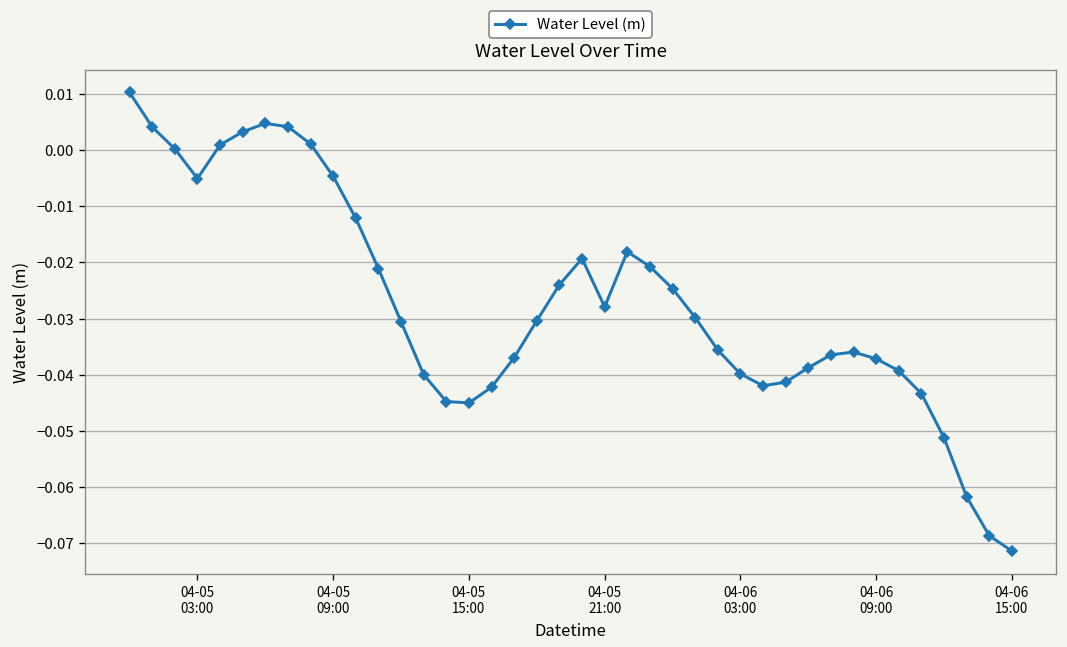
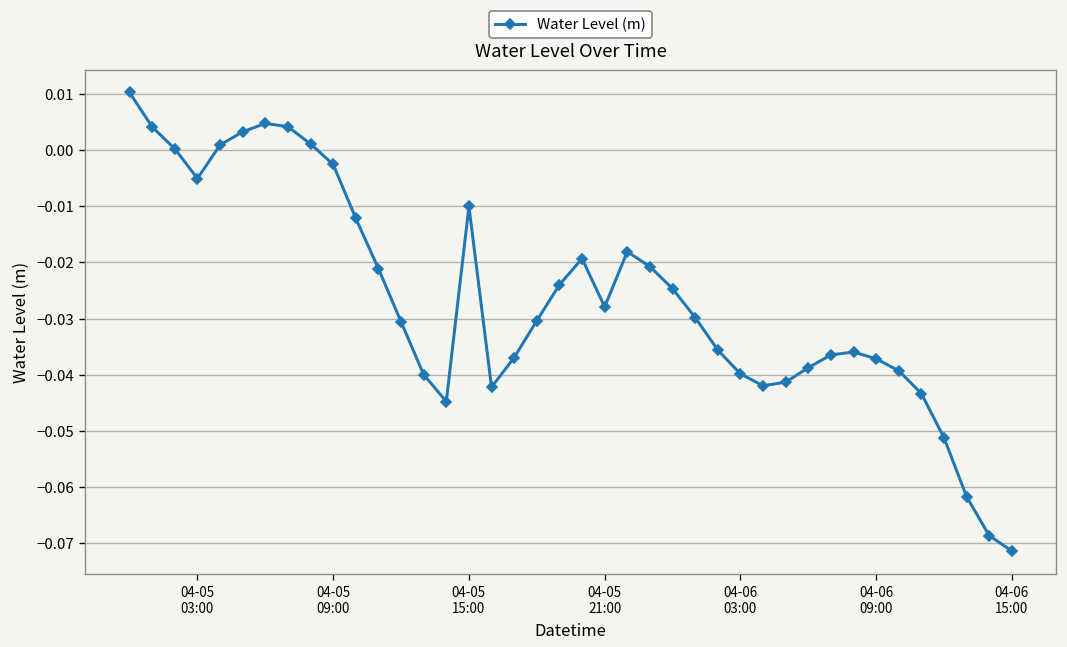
  {
    "04-05 03:00": -0.005,
-   "04-05 09:00": -0.005,
-   "04-05 15:00": -0.045,
+   "04-05 09:00": -0.003,
+   "04-05 15:00": -0.010,
    "04-05 21:00": -0.028,
    "04-06 03:00": -0.040,
    "04-06 09:00": -0.037,
    "04-06 15:00": -0.071
  }
